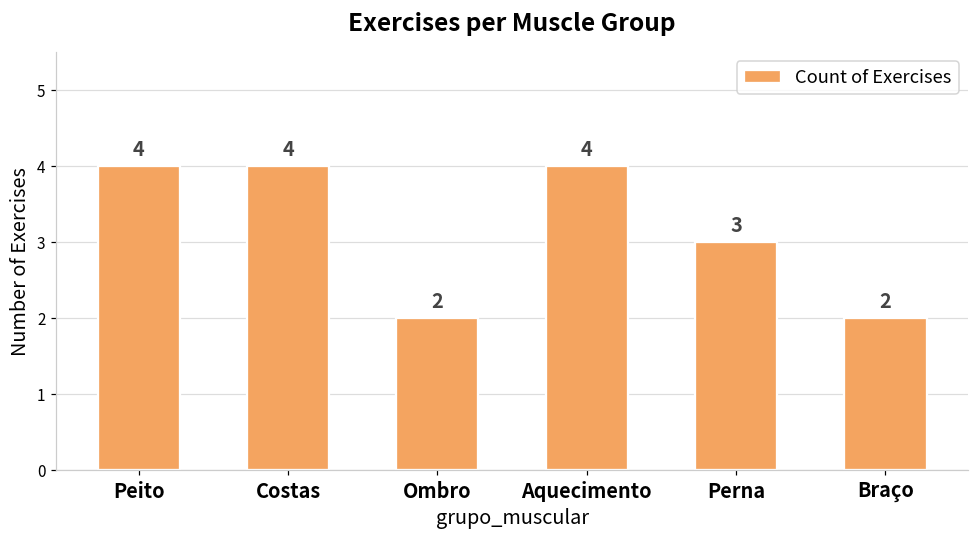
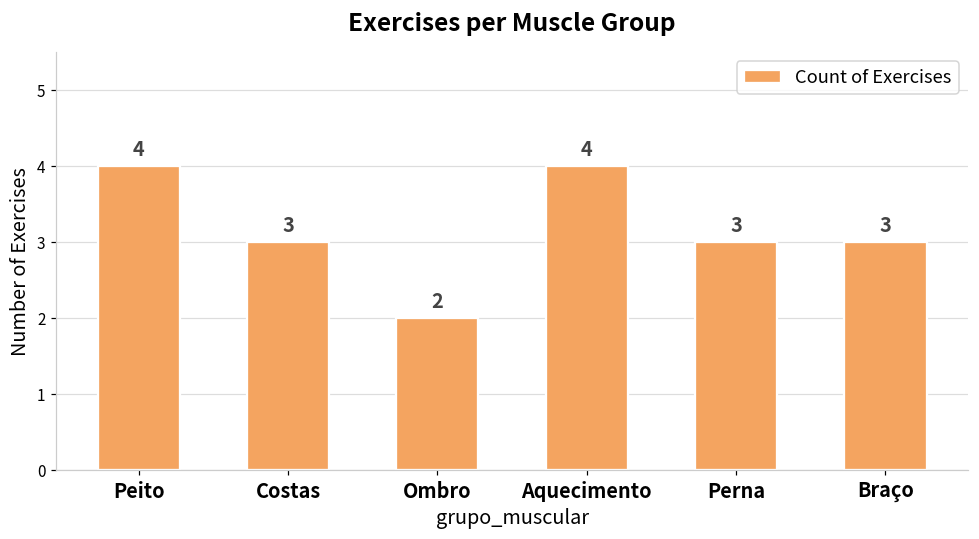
  {
    "Peito": 4,
-   "Costas": 4,
+   "Costas": 3,
    "Ombro": 2,
    "Aquecimento": 4,
    "Perna": 3,
-   "Braço": 2
+   "Braço": 3
  }
